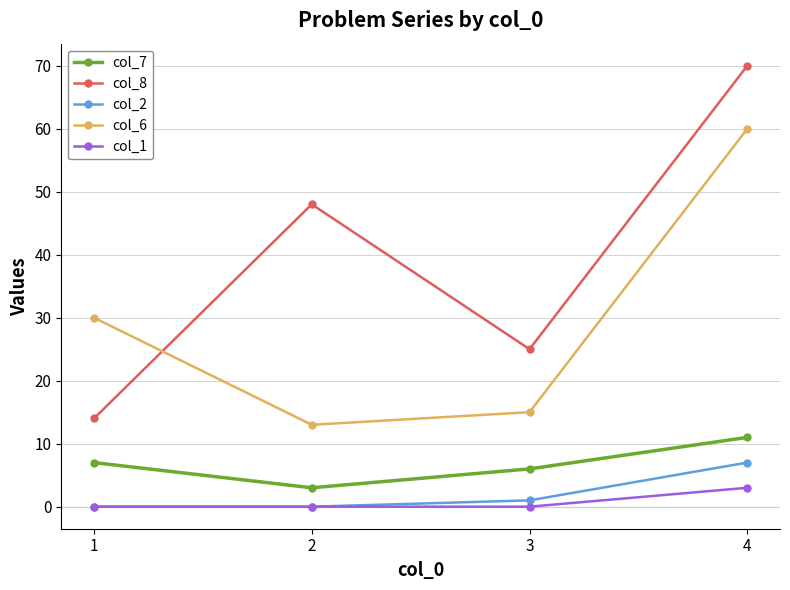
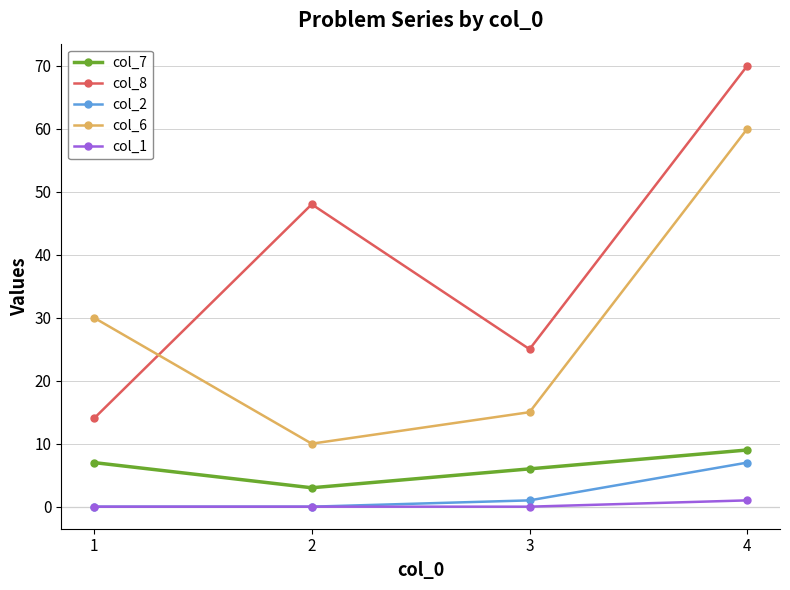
  {
    "col_7": {
      "1": 7,
      "2": 3,
      "3": 6,
-     "4": 11
+     "4": 9
    },
    "col_8": {
      "1": 14,
      "2": 48,
      "3": 25,
      "4": 70
    },
    "col_2": {
      "3": 1,
      "4": 7
    },
    "col_6": {
      "1": 30,
-     "2": 13,
+     "2": 10,
      "3": 15,
      "4": 60
    },
    "col_1": {
      "3": 0,
-     "4": 3
+     "4": 1
    }
  }
